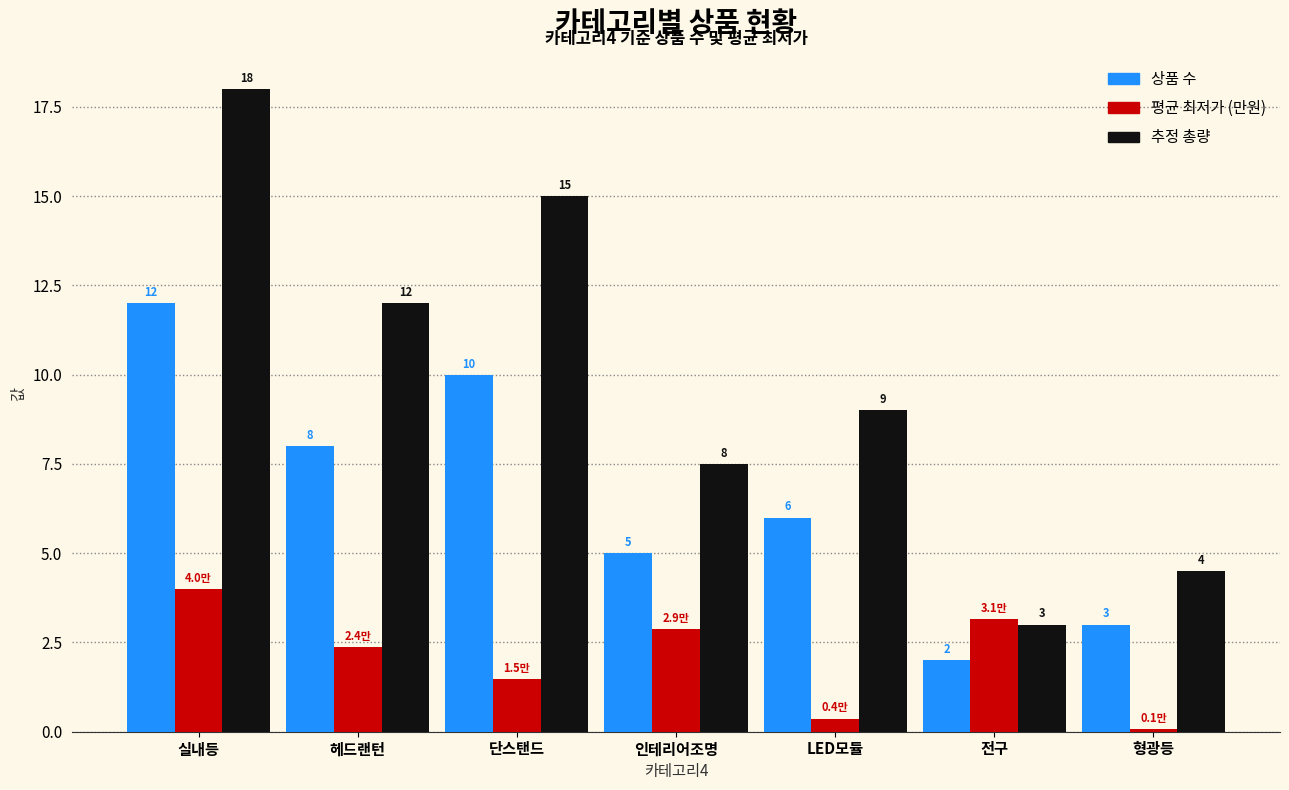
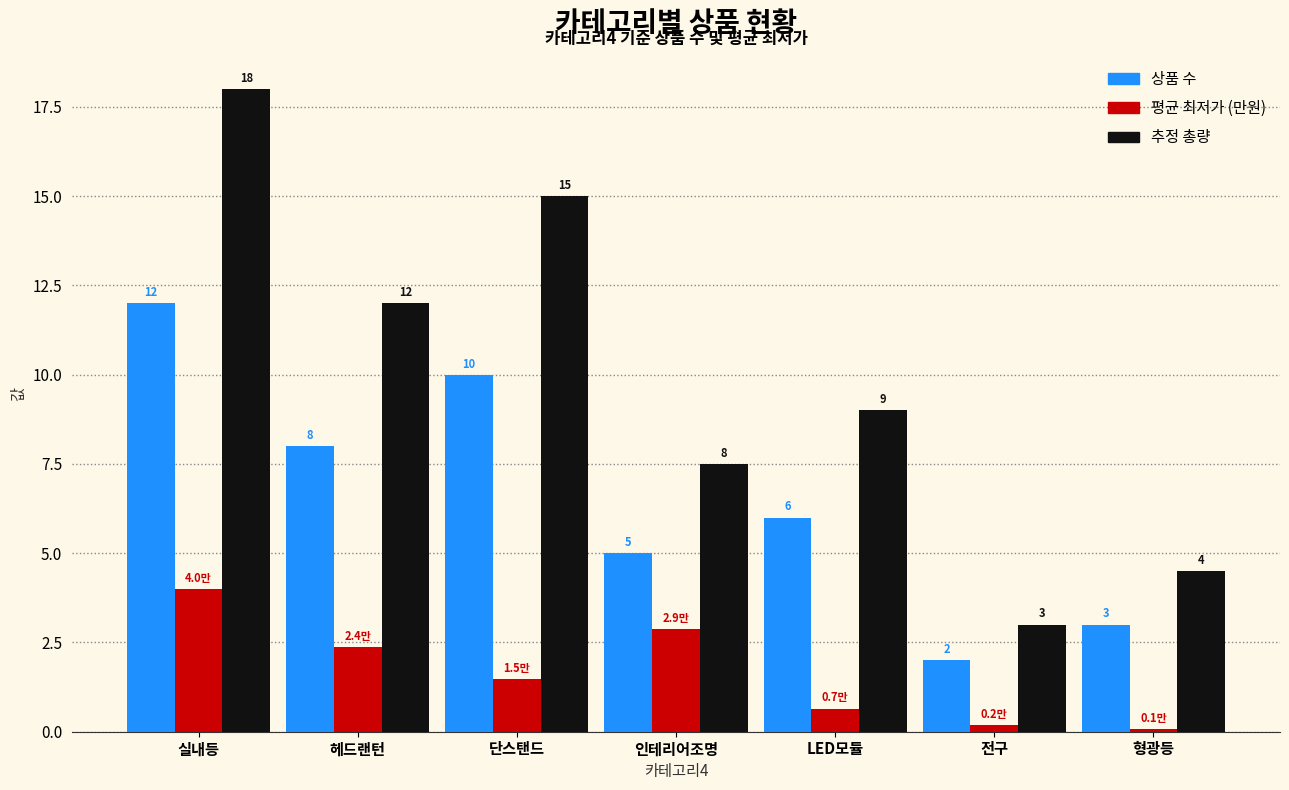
  {
    "상품 수": {
      "실내등": "12",
      "헤드랜턴": "8",
      "단스탠드": "10",
      "인테리어조명": "5",
      "LED모듈": "6",
      "전구": "2",
      "형광등": "3"
    },
    "평균 최저가 (만원)": {
      "실내등": "4.0만",
      "헤드랜턴": "2.4만",
      "단스탠드": "1.5만",
      "인테리어조명": "2.9만",
-     "LED모듈": "0.4만",
-     "전구": "3.1만",
+     "LED모듈": "0.7만",
+     "전구": "0.2만",
      "형광등": "0.1만"
    },
    "추정 총량": {
      "실내등": "18",
      "헤드랜턴": "12",
      "단스탠드": "15",
      "인테리어조명": "8",
      "LED모듈": "9",
      "전구": "3",
      "형광등": "4"
    }
  }
